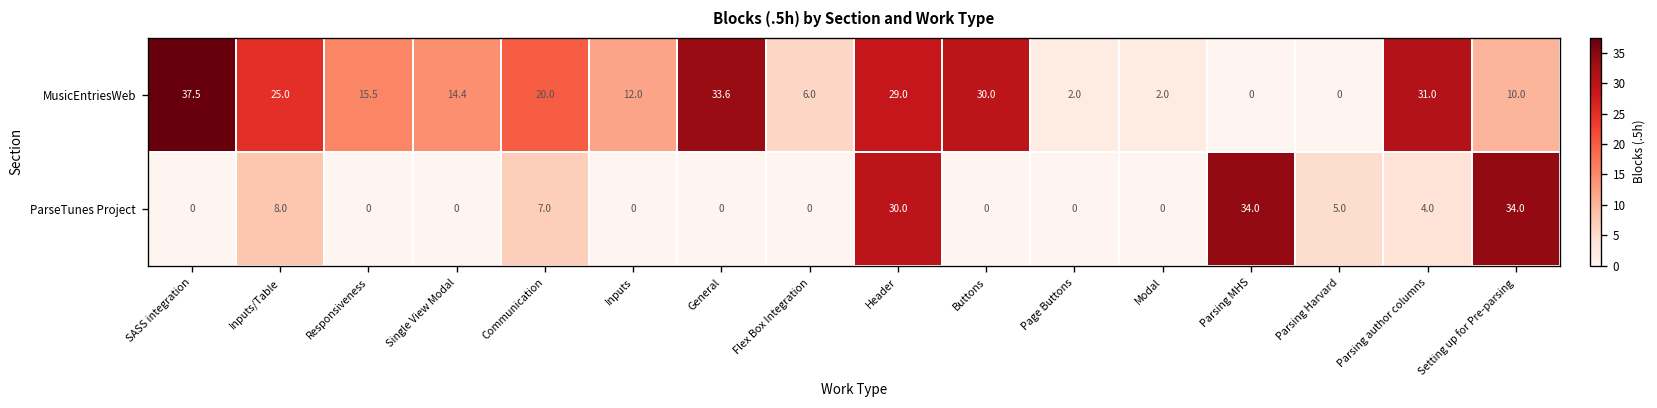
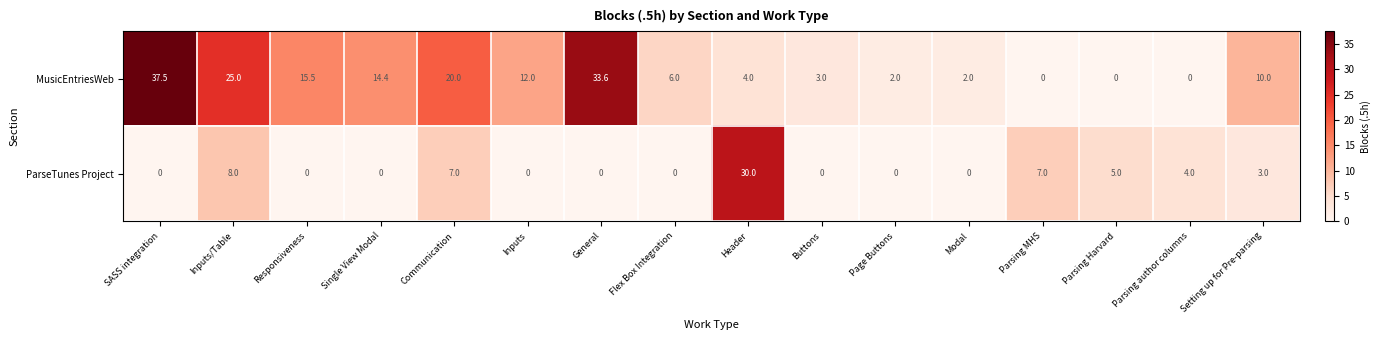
  {
    "MusicEntriesWeb": {
      "SASS integration": 37.5,
      "Inputs/Table": 25.0,
      "Responsiveness": 15.5,
      "Single View Modal": 14.4,
      "Communication": 20.0,
      "Inputs": 12.0,
      "General": 33.6,
      "Flex Box Integration": 6.0,
-     "Header": 29.0,
-     "Buttons": 30.0,
+     "Header": 4.0,
+     "Buttons": 3.0,
      "Page Buttons": 2.0,
      "Modal": 2.0,
      "Parsing MHS": 0,
      "Parsing Harvard": 0,
-     "Parsing author columns": 31.0,
+     "Parsing author columns": 0,
      "Setting up for Pre-parsing": 10.0
    },
    "ParseTunes Project": {
      "SASS integration": 0,
      "Inputs/Table": 8.0,
      "Responsiveness": 0,
      "Single View Modal": 0,
      "Communication": 7.0,
      "Inputs": 0,
      "General": 0,
      "Flex Box Integration": 0,
      "Header": 30.0,
      "Buttons": 0,
      "Page Buttons": 0,
      "Modal": 0,
-     "Parsing MHS": 34.0,
+     "Parsing MHS": 7.0,
      "Parsing Harvard": 5.0,
      "Parsing author columns": 4.0,
-     "Setting up for Pre-parsing": 34.0
+     "Setting up for Pre-parsing": 3.0
    }
  }
